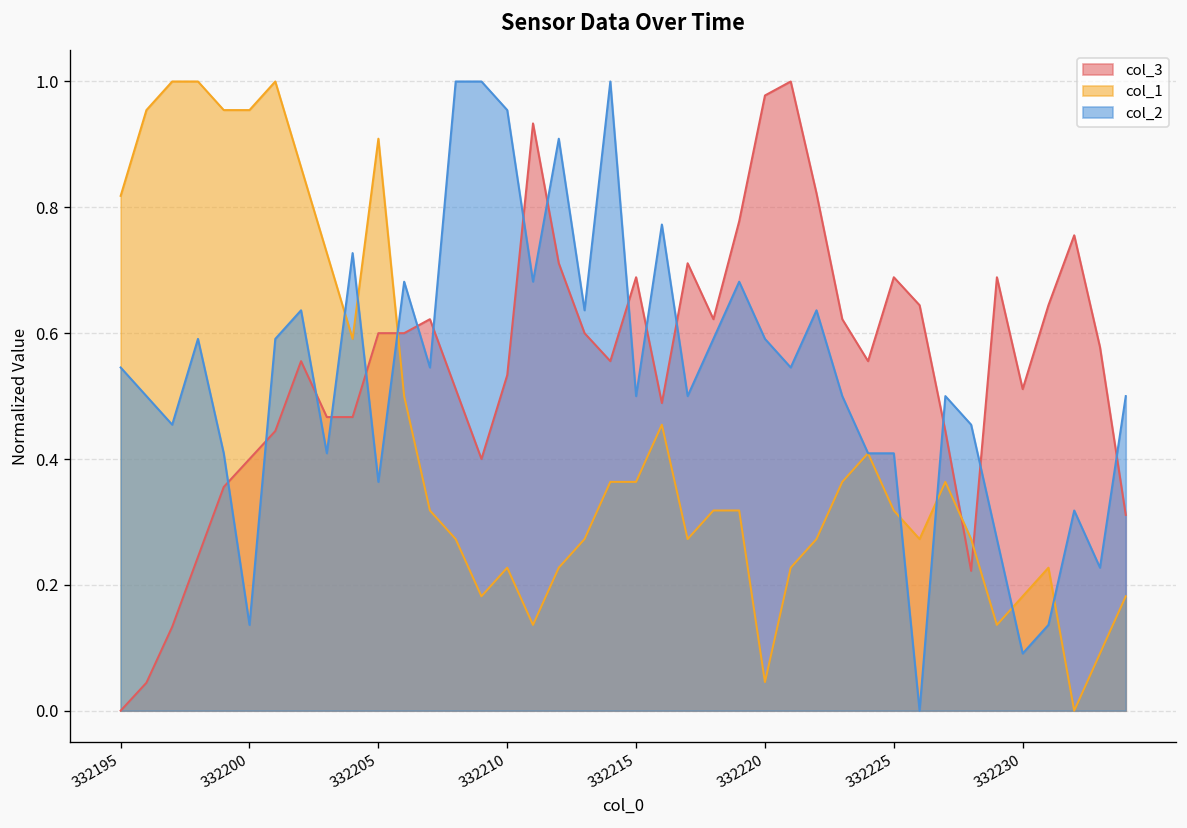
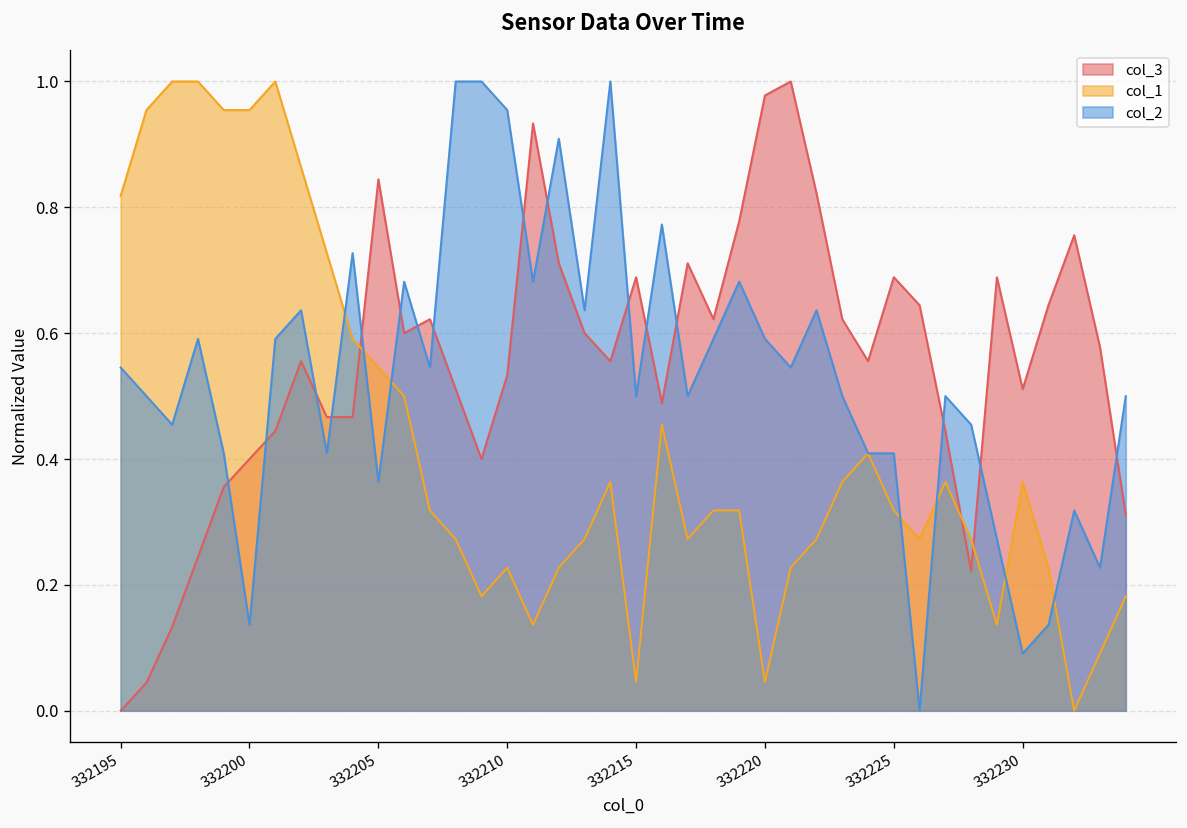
  {
    "col_3": {
      "332195": 0.00,
      "332200": 0.40,
-     "332205": 0.60,
+     "332205": 0.84,
      "332210": 0.53,
      "332215": 0.69,
      "332220": 0.98,
      "332225": 0.69,
      "332230": 0.51
    },
    "col_1": {
      "332195": 0.82,
      "332200": 0.95,
-     "332205": 0.91,
+     "332205": 0.55,
      "332210": 0.23,
-     "332215": 0.36,
+     "332215": 0.05,
      "332220": 0.05,
      "332225": 0.32,
-     "332230": 0.18
+     "332230": 0.36
    },
    "col_2": {
      "332195": 0.55,
      "332200": 0.14,
      "332205": 0.36,
      "332210": 0.95,
      "332215": 0.50,
      "332220": 0.59,
      "332225": 0.41,
      "332230": 0.09
    }
  }
